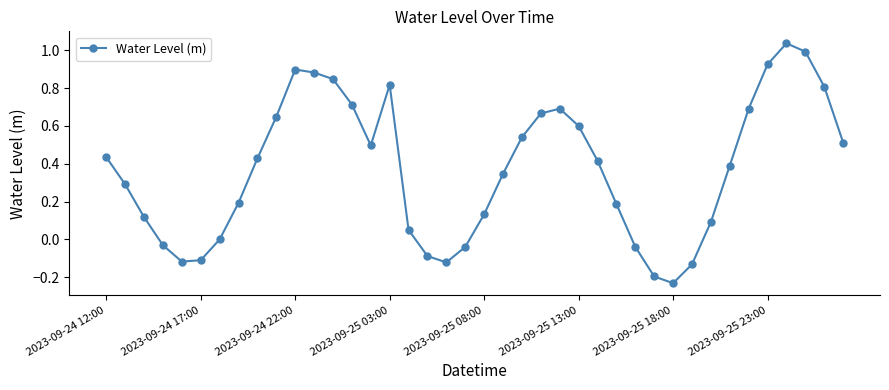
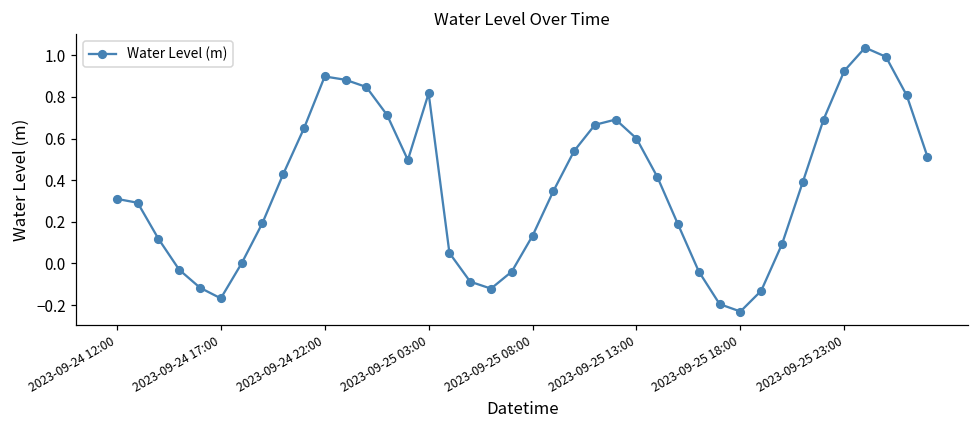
  {
-   "2023-09-24 12:00": 0.43,
-   "2023-09-24 17:00": -0.11,
+   "2023-09-24 12:00": 0.31,
+   "2023-09-24 17:00": -0.17,
    "2023-09-24 22:00": 0.90,
    "2023-09-25 03:00": 0.82,
    "2023-09-25 08:00": 0.13,
    "2023-09-25 13:00": 0.60,
    "2023-09-25 18:00": -0.23,
    "2023-09-25 23:00": 0.93
  }
